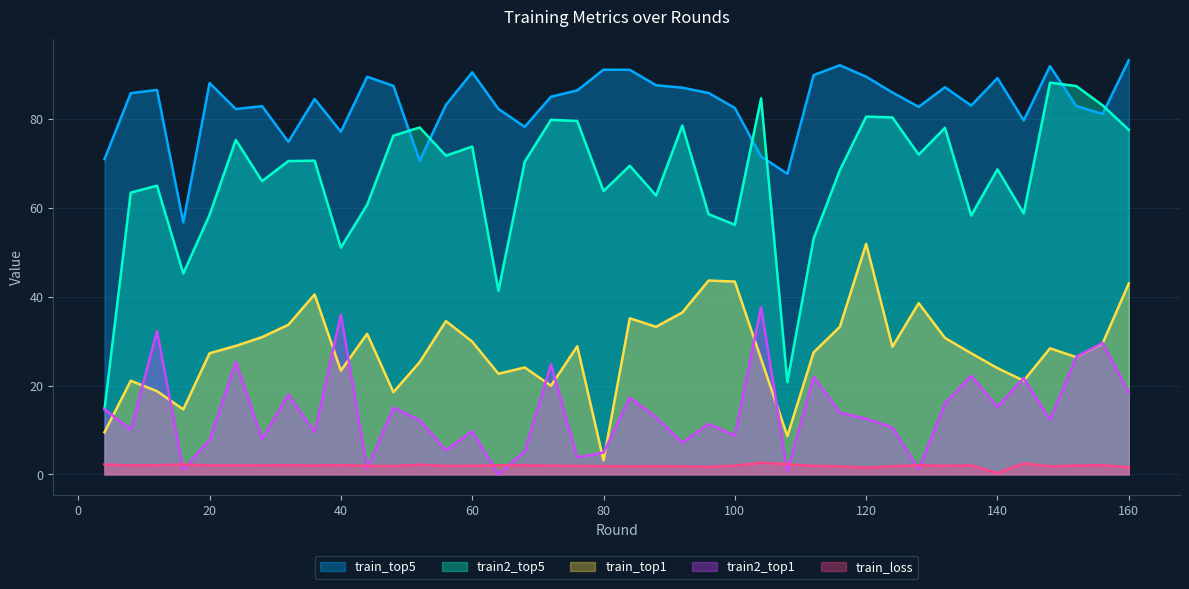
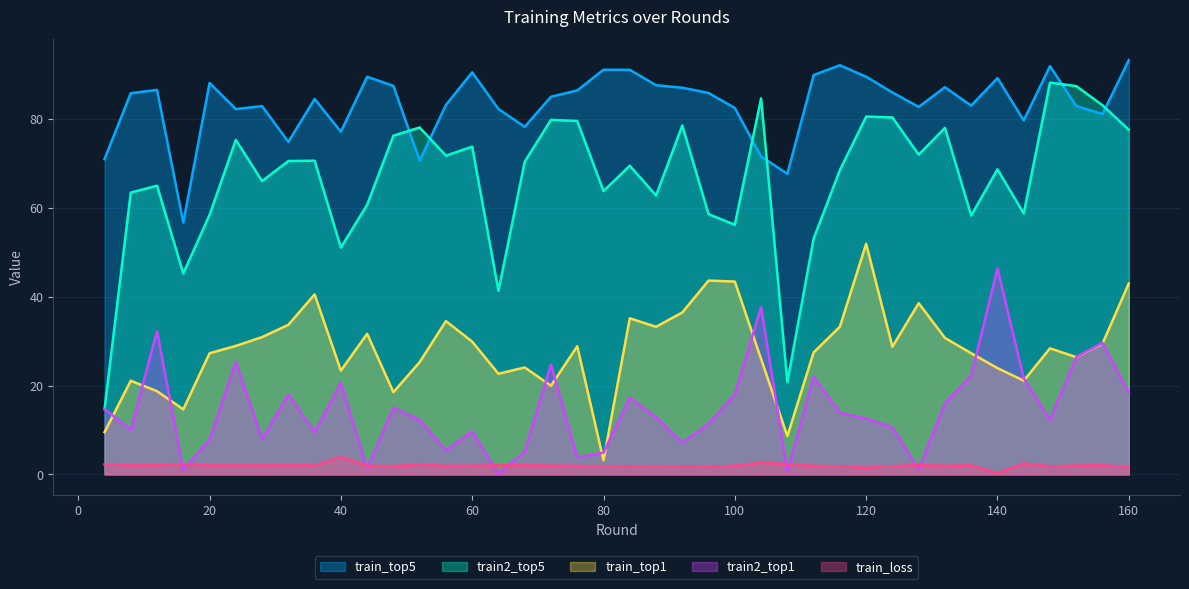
  {
    "train_top1": {
      "20": 27,
      "40": 23,
      "60": 30,
      "80": 3,
      "100": 43,
      "120": 52,
      "140": 24,
      "160": 43
    },
    "train2_top1": {
      "20": 8,
-     "40": 36,
+     "40": 21,
      "60": 10,
      "80": 5,
-     "100": 9,
+     "100": 18,
      "120": 13,
-     "140": 15,
+     "140": 46,
      "160": 18
    },
    "train_loss": {
      "20": 2,
-     "40": 2,
+     "40": 4,
      "60": 2,
      "80": 2,
      "100": 2,
      "120": 1,
      "140": 0,
      "160": 2
    }
  }
